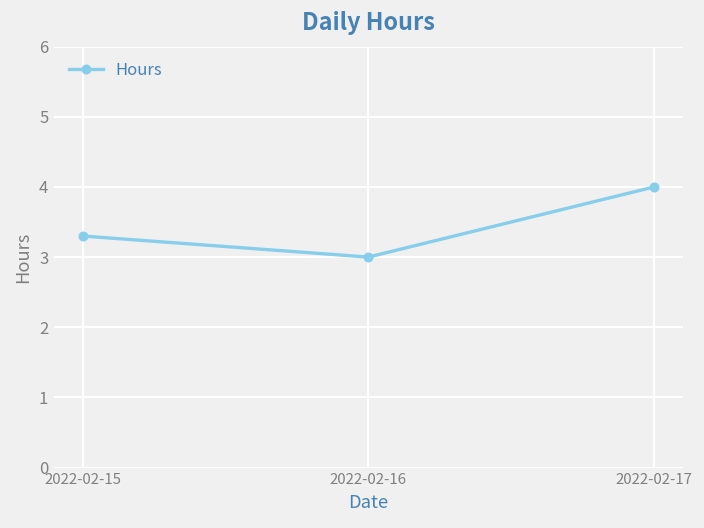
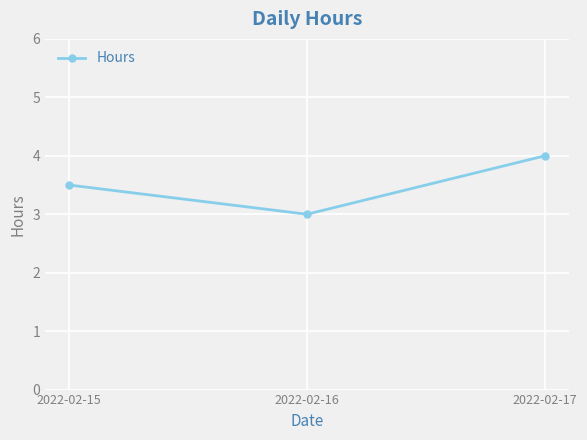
  {
-   "2022-02-15": 3.3,
+   "2022-02-15": 3.5,
    "2022-02-16": 3.0,
    "2022-02-17": 4.0
  }
